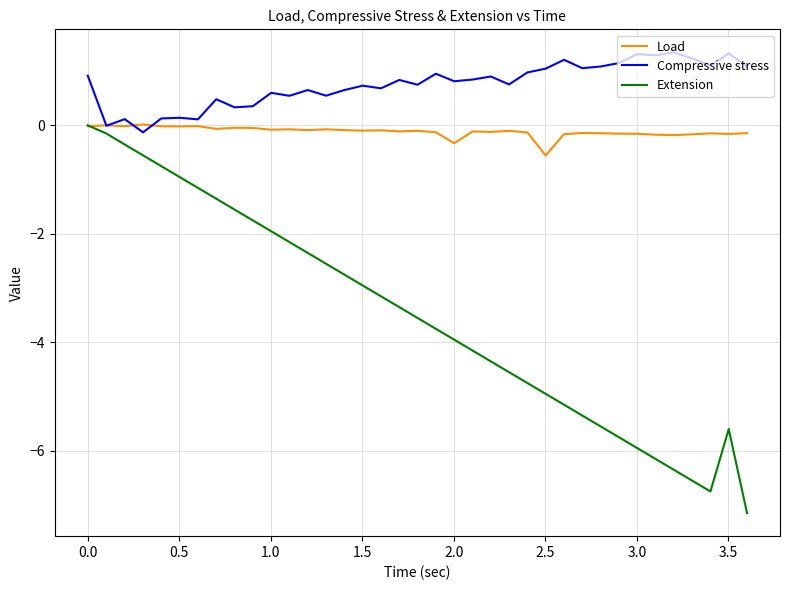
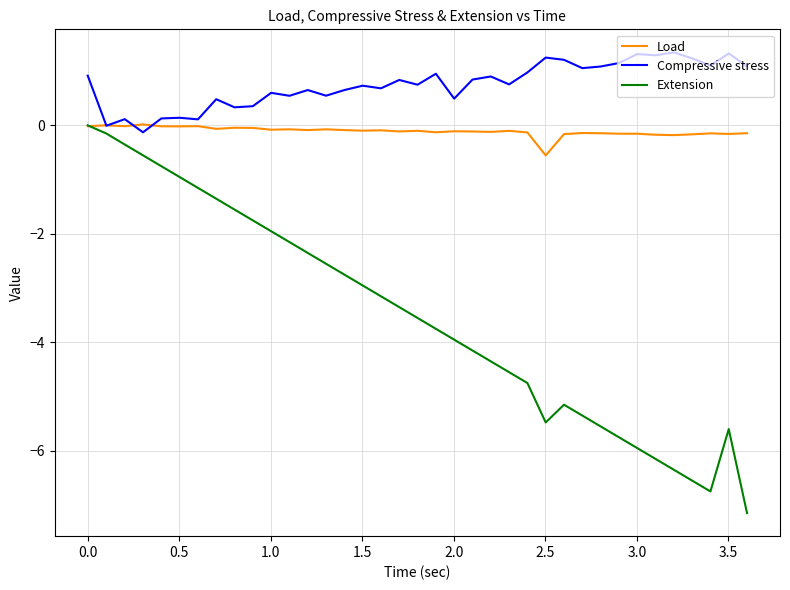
  {
    "Load": {
-     "2.0": -0.3,
+     "2.0": -0.1,
      "2.5": -0.6,
      "3.0": -0.2,
      "3.5": -0.2
    },
    "Compressive stress": {
      "0.0": 0.9,
-     "2.0": 0.8,
-     "2.5": 1.0
+     "2.0": 0.5,
+     "2.5": 1.3
    },
    "Extension": {
      "2.0": -4.0,
-     "2.5": -5.0,
+     "2.5": -5.5,
      "3.0": -6.0,
      "3.5": -5.6
    }
  }
